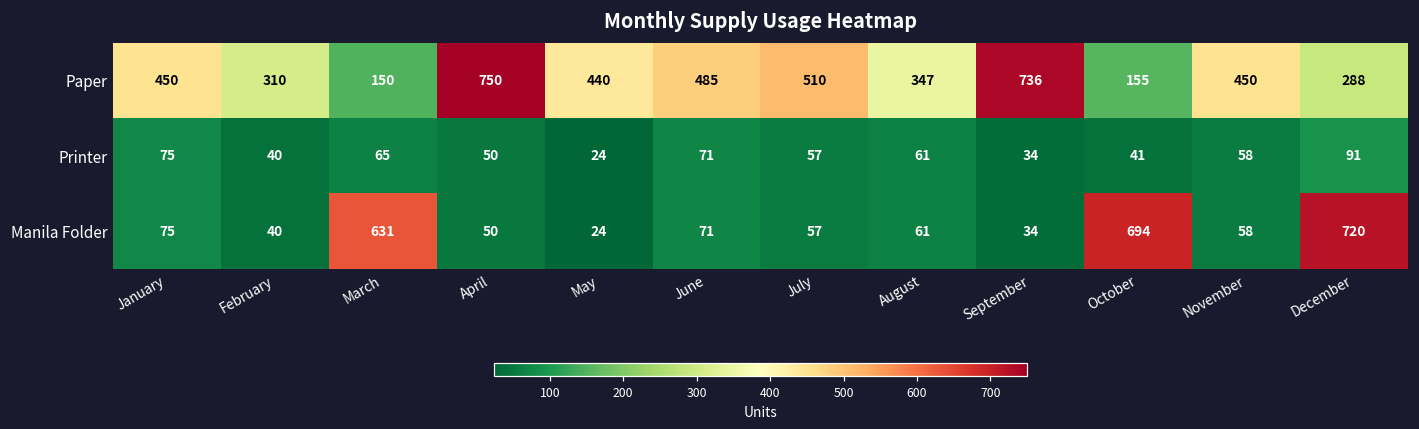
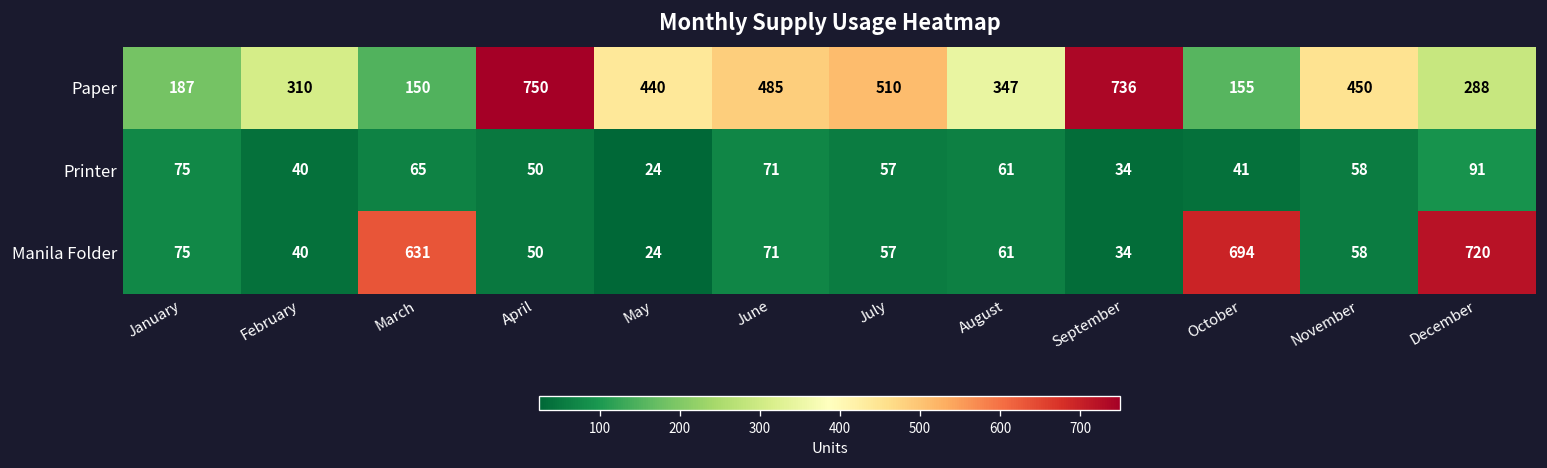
  {
    "Paper": {
-     "January": 450,
+     "January": 187,
      "February": 310,
      "March": 150,
      "April": 750,
      "May": 440,
      "June": 485,
      "July": 510,
      "August": 347,
      "September": 736,
      "October": 155,
      "November": 450,
      "December": 288
    },
    "Printer": {
      "January": 75,
      "February": 40,
      "March": 65,
      "April": 50,
      "May": 24,
      "June": 71,
      "July": 57,
      "August": 61,
      "September": 34,
      "October": 41,
      "November": 58,
      "December": 91
    },
    "Manila Folder": {
      "January": 75,
      "February": 40,
      "March": 631,
      "April": 50,
      "May": 24,
      "June": 71,
      "July": 57,
      "August": 61,
      "September": 34,
      "October": 694,
      "November": 58,
      "December": 720
    }
  }
